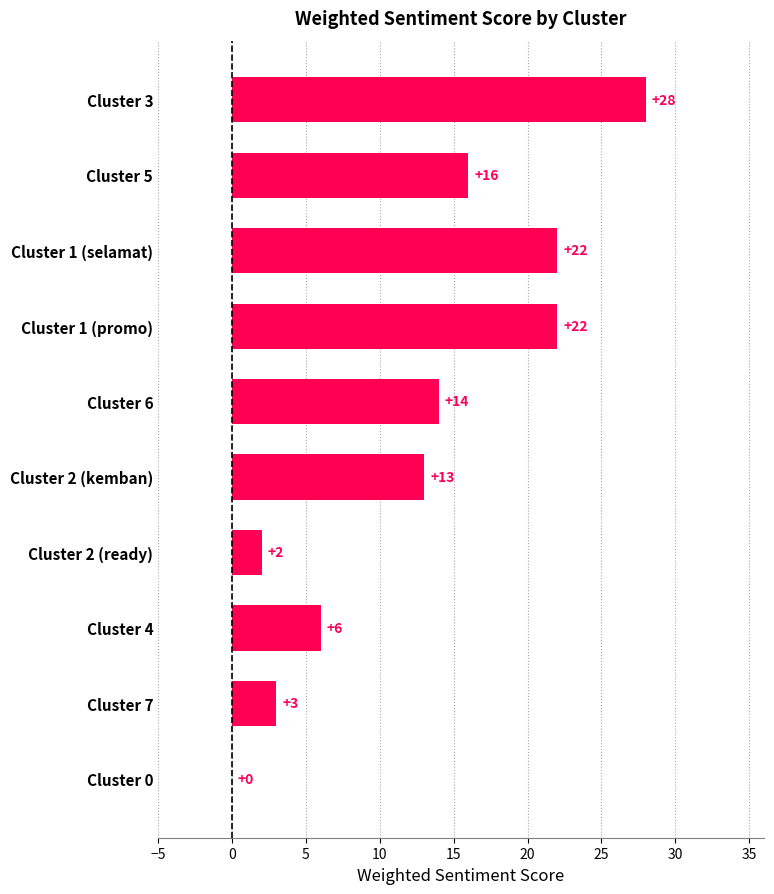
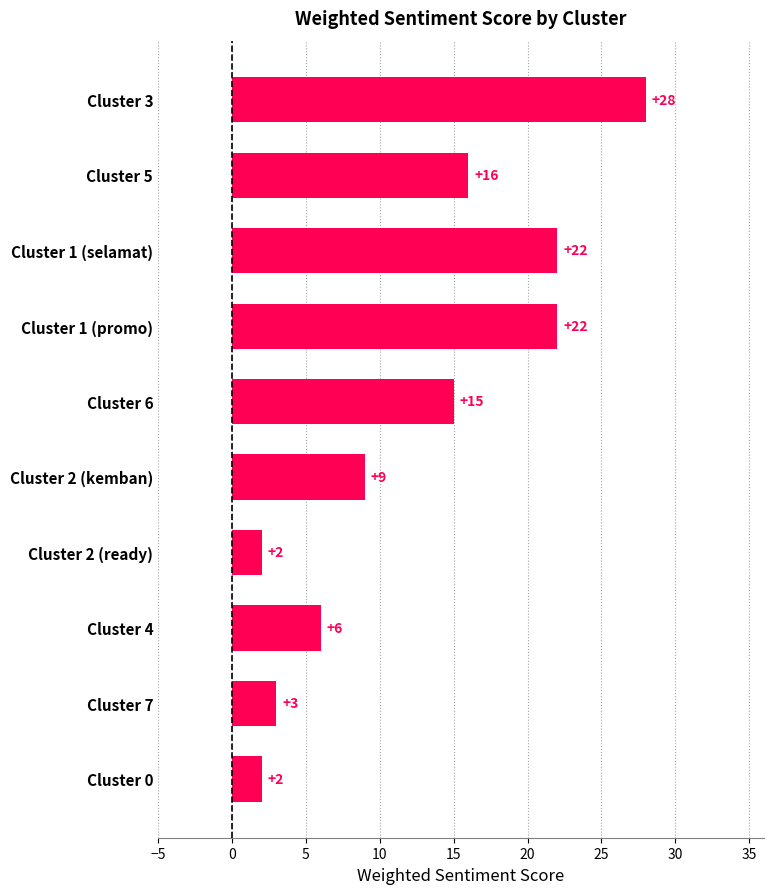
  {
    "Cluster 3": "+28",
    "Cluster 5": "+16",
    "Cluster 1 (selamat)": "+22",
    "Cluster 1 (promo)": "+22",
-   "Cluster 6": "+14",
-   "Cluster 2 (kemban)": "+13",
+   "Cluster 6": "+15",
+   "Cluster 2 (kemban)": "+9",
    "Cluster 2 (ready)": "+2",
    "Cluster 4": "+6",
    "Cluster 7": "+3",
-   "Cluster 0": "+0"
+   "Cluster 0": "+2"
  }
